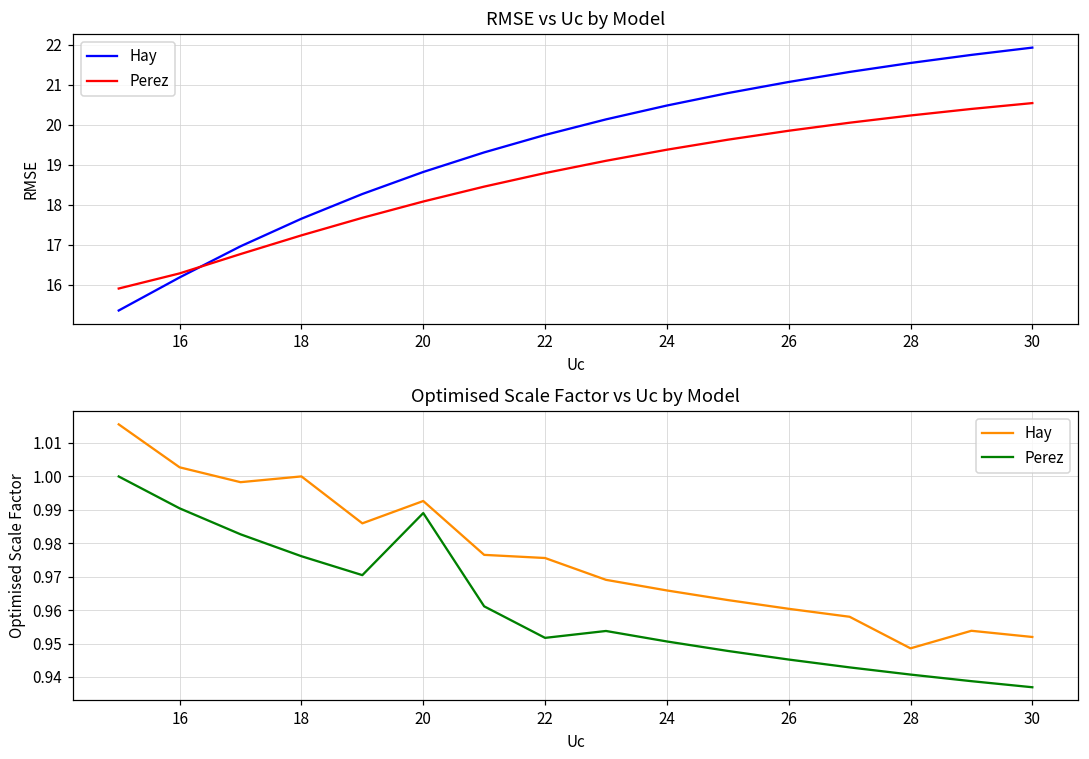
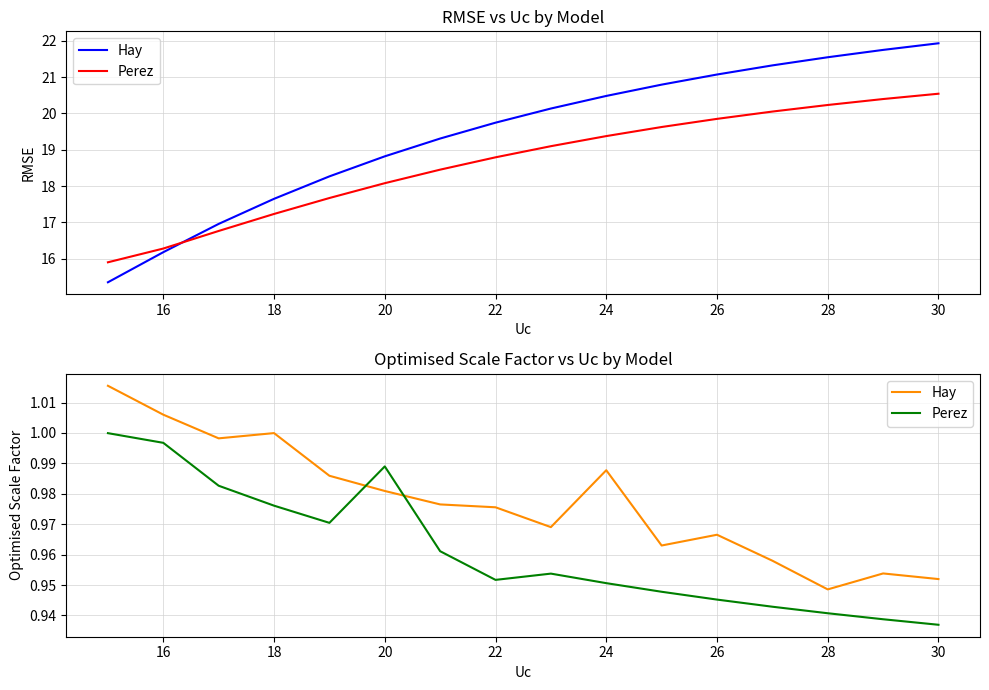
  {
    "Optimised Scale Factor vs Uc by Model": {
      "Hay": {
-       "16": 1.003,
+       "16": 1.006,
        "18": 1.000,
-       "20": 0.993,
+       "20": 0.981,
        "22": 0.976,
-       "24": 0.966,
-       "26": 0.960,
+       "24": 0.988,
+       "26": 0.967,
        "28": 0.949,
        "30": 0.952
      },
      "Perez": {
-       "16": 0.990,
+       "16": 0.997,
        "18": 0.976,
        "20": 0.989,
        "22": 0.952,
        "24": 0.951,
        "26": 0.945,
        "28": 0.941,
        "30": 0.937
      }
    }
  }
